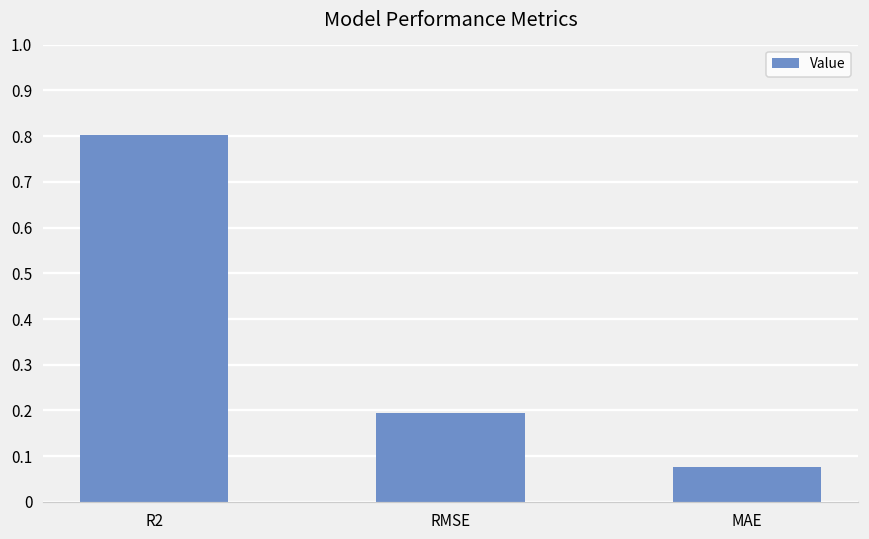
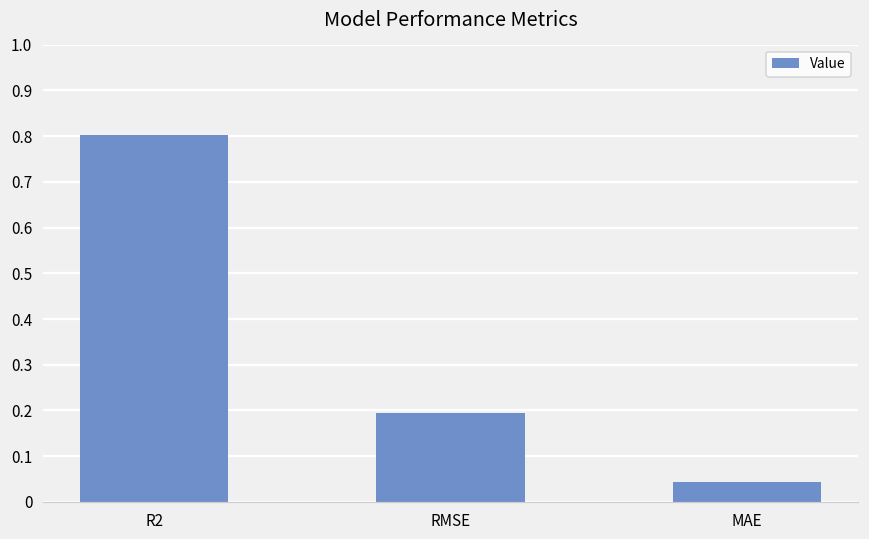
  {
    "R2": 0.80,
    "RMSE": 0.20,
-   "MAE": 0.08
+   "MAE": 0.04
  }
